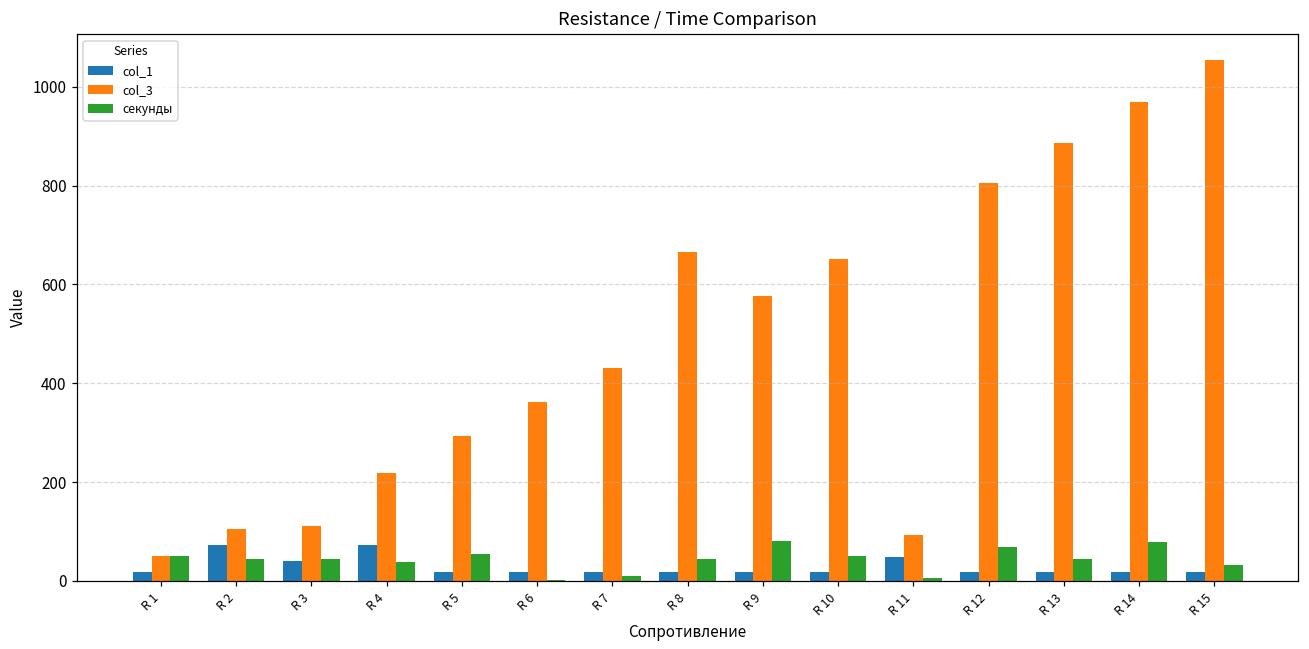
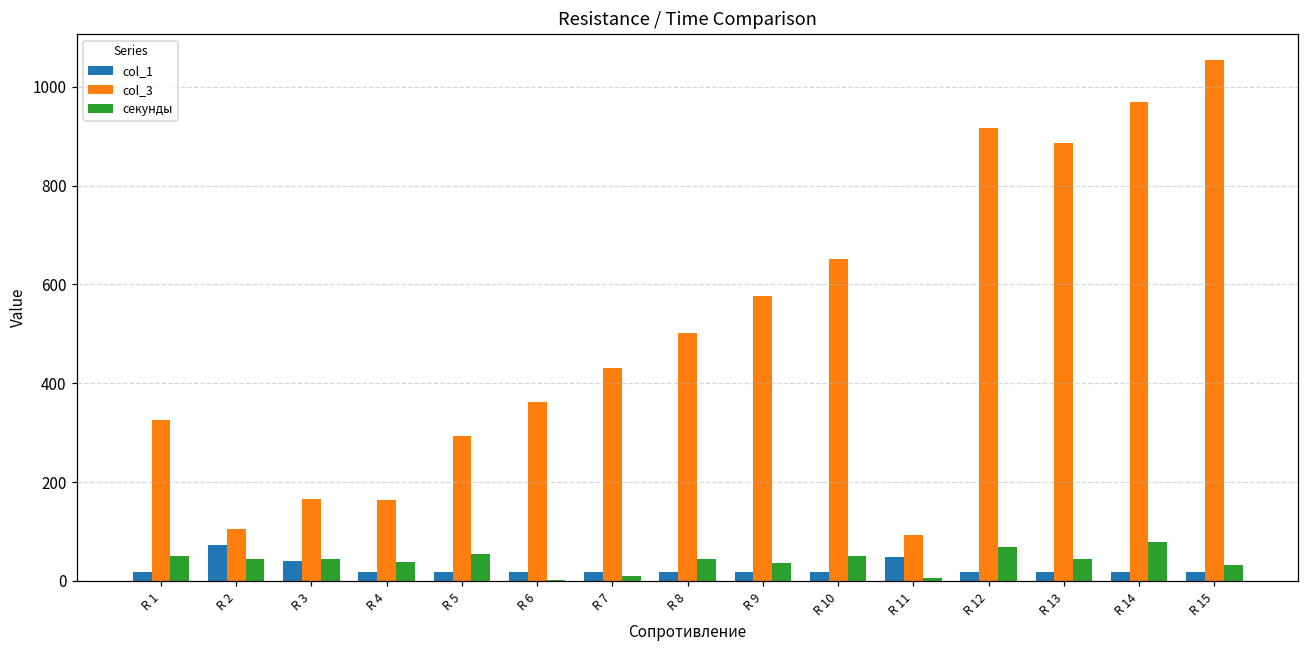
  {
    "col_1": {
      "R 1": 20,
      "R 2": 70,
      "R 3": 40,
-     "R 4": 70,
+     "R 4": 20,
      "R 5": 20,
      "R 6": 20,
      "R 7": 20,
      "R 8": 20,
      "R 9": 20,
      "R 10": 20,
      "R 11": 50,
      "R 12": 20,
      "R 13": 20,
      "R 14": 20,
      "R 15": 20
    },
    "col_3": {
-     "R 1": 50,
+     "R 1": 330,
      "R 2": 100,
-     "R 3": 110,
-     "R 4": 220,
+     "R 3": 170,
+     "R 4": 160,
      "R 5": 290,
      "R 6": 360,
      "R 7": 430,
-     "R 8": 670,
+     "R 8": 500,
      "R 9": 580,
      "R 10": 650,
      "R 11": 90,
-     "R 12": 800,
+     "R 12": 920,
      "R 13": 890,
      "R 14": 970,
      "R 15": 1050
    },
    "секунды": {
      "R 1": 50,
      "R 2": 40,
      "R 3": 50,
      "R 4": 40,
      "R 5": 50,
      "R 7": 10,
      "R 8": 40,
-     "R 9": 80,
+     "R 9": 40,
      "R 10": 50,
      "R 11": 10,
      "R 12": 70,
      "R 13": 50,
      "R 14": 80,
      "R 15": 30
    }
  }
